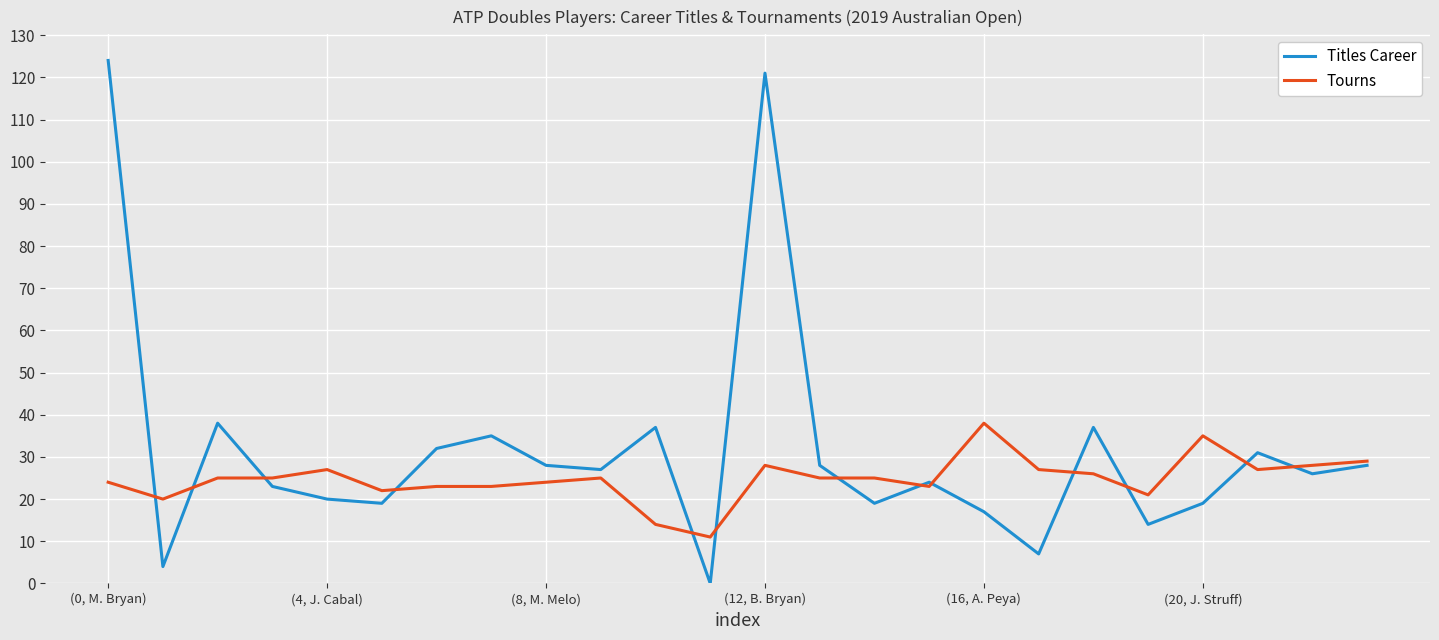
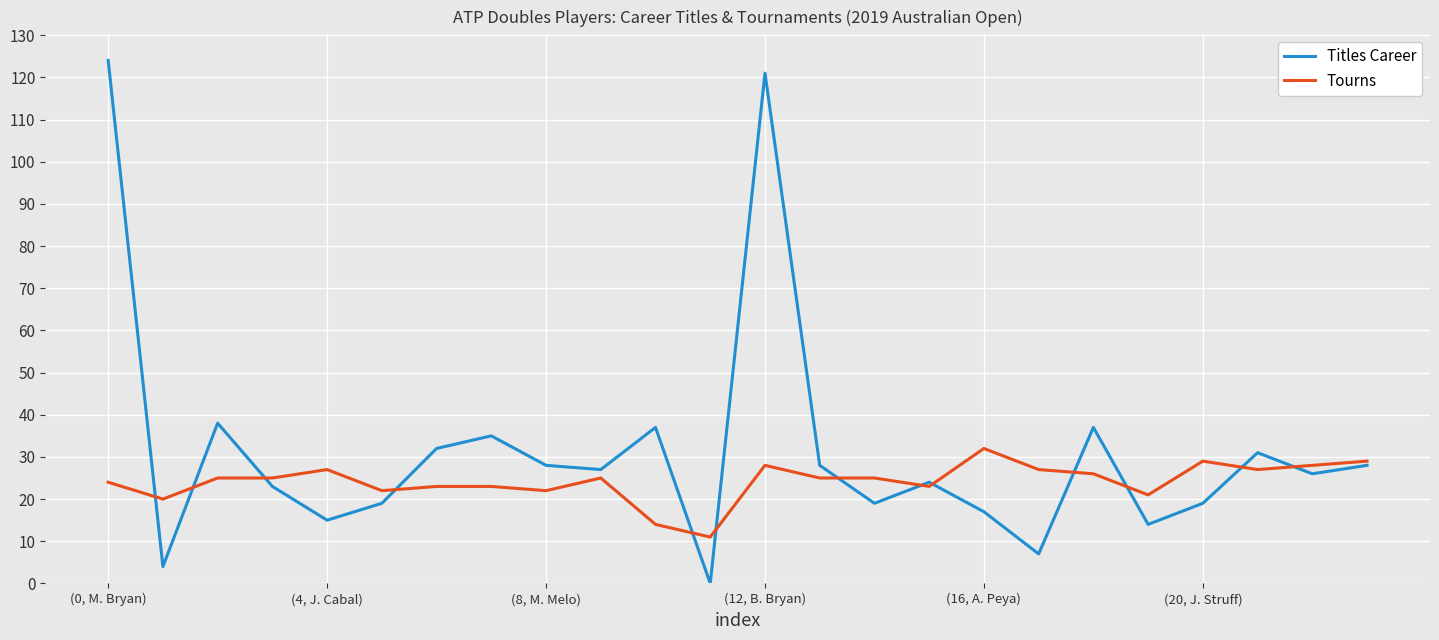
  {
    "Titles Career": {
      "(0, M. Bryan)": 124,
-     "(4, J. Cabal)": 20,
+     "(4, J. Cabal)": 15,
      "(8, M. Melo)": 28,
      "(12, B. Bryan)": 121,
      "(16, A. Peya)": 17,
      "(20, J. Struff)": 19
    },
    "Tourns": {
      "(0, M. Bryan)": 24,
      "(4, J. Cabal)": 27,
-     "(8, M. Melo)": 24,
+     "(8, M. Melo)": 22,
      "(12, B. Bryan)": 28,
-     "(16, A. Peya)": 38,
-     "(20, J. Struff)": 35
+     "(16, A. Peya)": 32,
+     "(20, J. Struff)": 29
    }
  }
